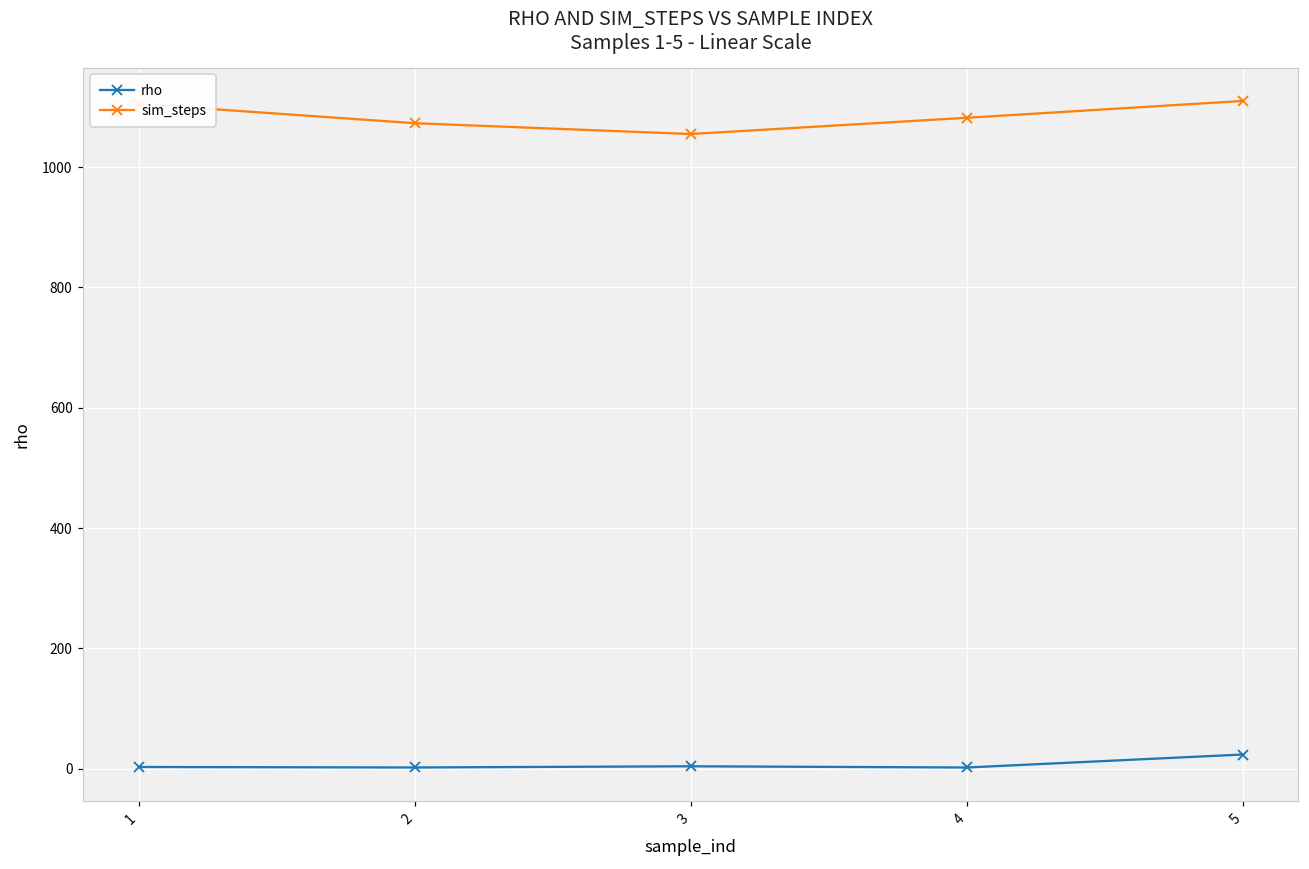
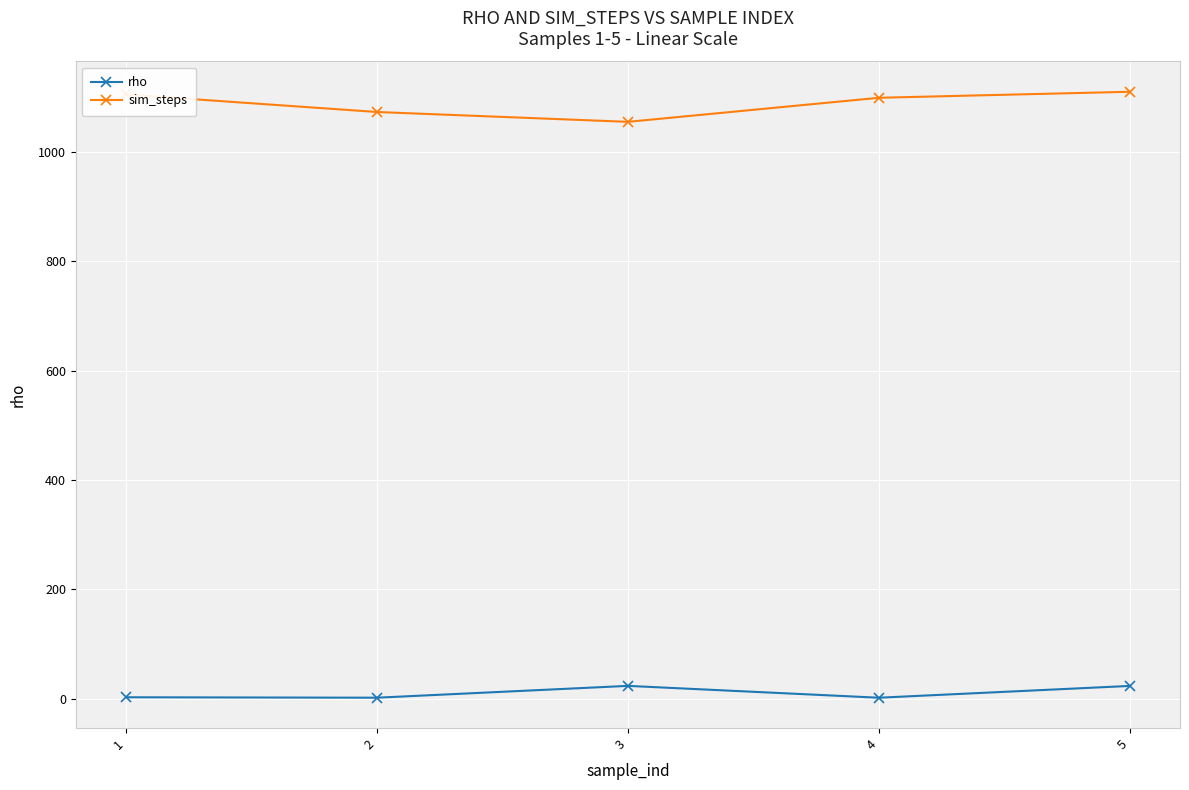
  {
    "rho": {
      "1": 0,
      "2": 0,
-     "3": 0,
+     "3": 20,
      "4": 0,
      "5": 20
    },
    "sim_steps": {
      "2": 1070,
      "3": 1060,
-     "4": 1080,
+     "4": 1100,
      "5": 1110
    }
  }
